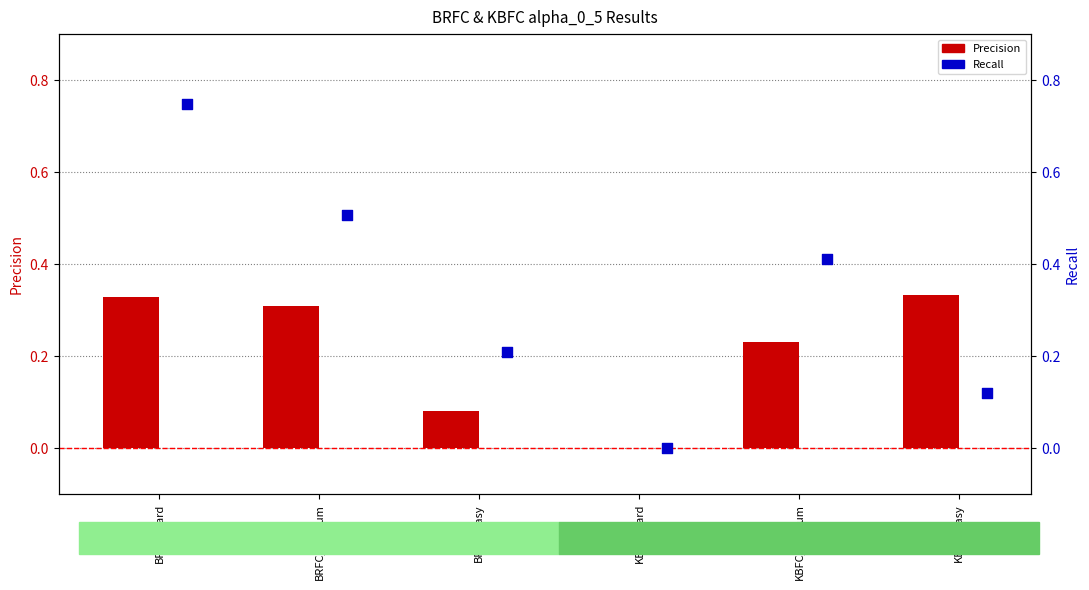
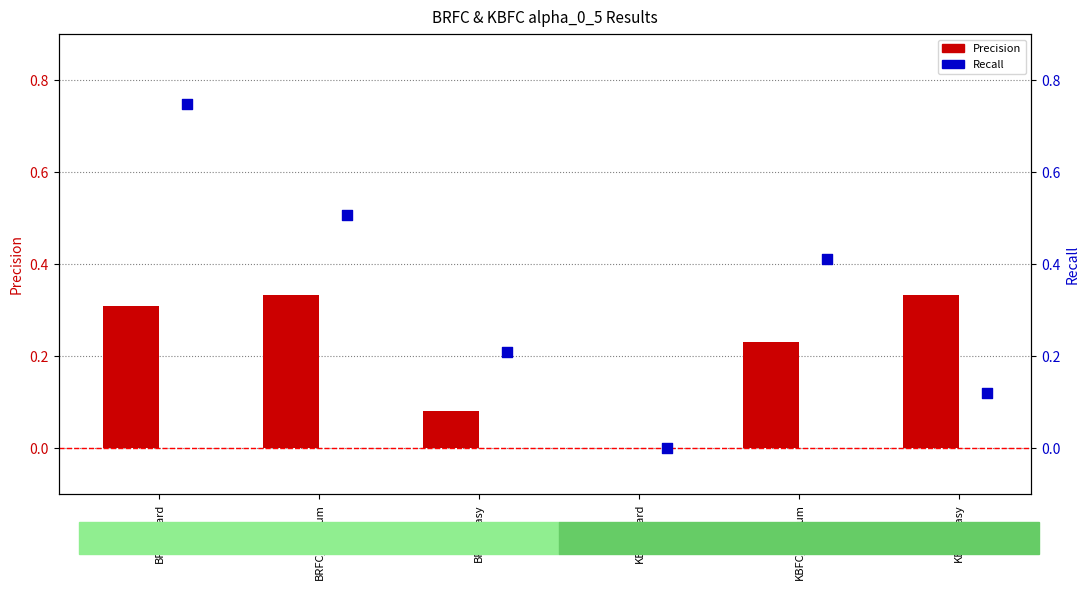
  {
    "Precision": {
-     "BRFC_Hard": 0.33,
-     "BRFC_Medium": 0.31,
+     "BRFC_Hard": 0.31,
+     "BRFC_Medium": 0.33,
      "BRFC_Easy": 0.08,
      "KBFC_Hard": 0.00,
      "KBFC_Medium": 0.23,
      "KBFC_Easy": 0.33
    }
  }
